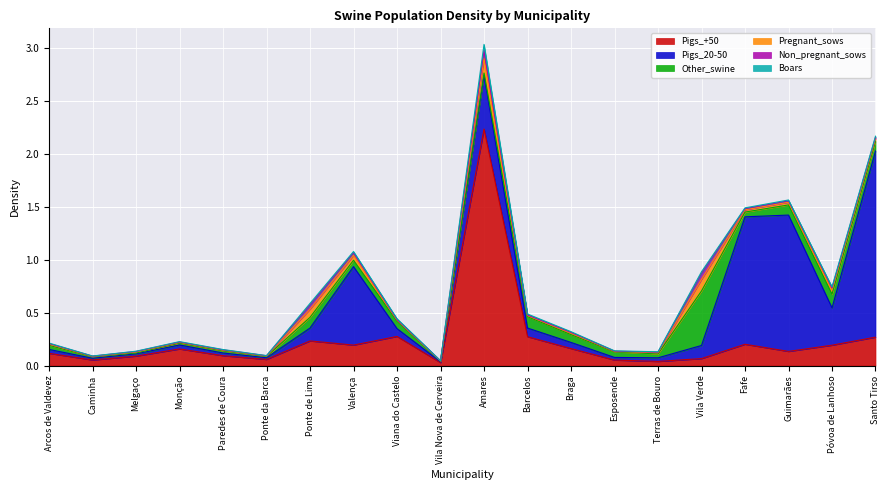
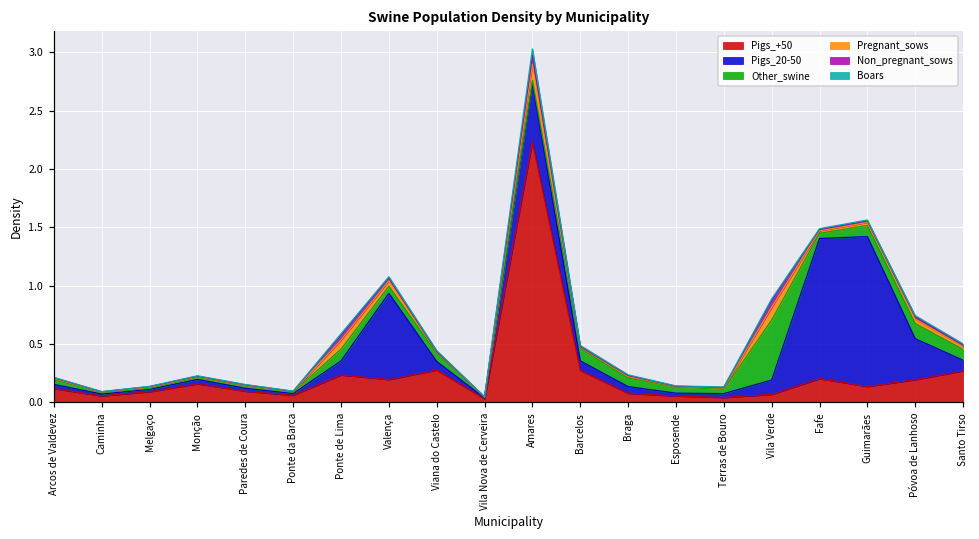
  {
    "Pigs_+50": {
      "Arcos de Valdevez": 0.12,
      "Monção": 0.16,
      "Paredes de Coura": 0.09,
      "Ponte de Lima": 0.23,
      "Valença": 0.19,
      "Viana do Castelo": 0.28,
      "Amares": 2.23,
      "Barcelos": 0.27,
-     "Braga": 0.16,
+     "Braga": 0.08,
      "Esposende": 0.05,
      "Terras de Bouro": 0.04,
      "Vila Verde": 0.07,
      "Fafe": 0.20,
      "Guimarães": 0.13,
      "Póvoa de Lanhoso": 0.19,
      "Santo Tirso": 0.27
    },
    "Pigs_20-50": {
      "Arcos de Valdevez": 0.04,
      "Ponte de Lima": 0.12,
      "Valença": 0.74,
      "Viana do Castelo": 0.07,
      "Amares": 0.50,
      "Barcelos": 0.08,
      "Braga": 0.06,
      "Esposende": 0.02,
      "Terras de Bouro": 0.03,
      "Vila Verde": 0.12,
      "Fafe": 1.20,
      "Guimarães": 1.29,
      "Póvoa de Lanhoso": 0.35,
-     "Santo Tirso": 1.76
+     "Santo Tirso": 0.09
    },
    "Other_swine": {
      "Ponte de Lima": 0.10,
      "Valença": 0.06,
      "Amares": 0.03,
      "Vila Verde": 0.51,
      "Guimarães": 0.10,
      "Póvoa de Lanhoso": 0.13
    },
    "Pregnant_sows": {
      "Ponte de Lima": 0.08,
      "Valença": 0.05,
      "Amares": 0.14,
      "Vila Verde": 0.11
    },
    "Non_pregnant_sows": {
      "Amares": 0.07
    },
    "Boars": {
      "Amares": 0.06
    }
  }
